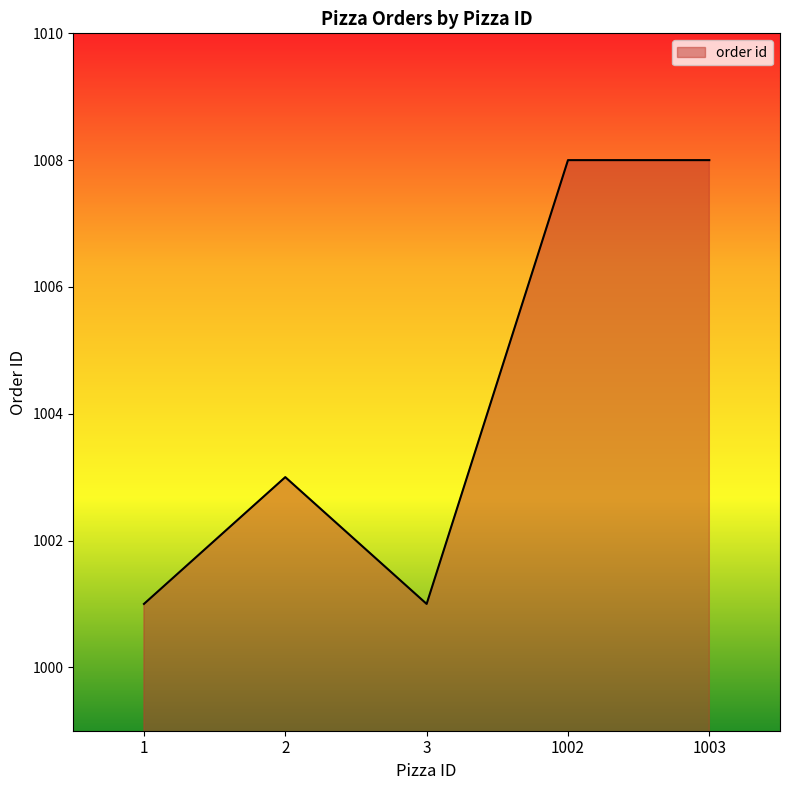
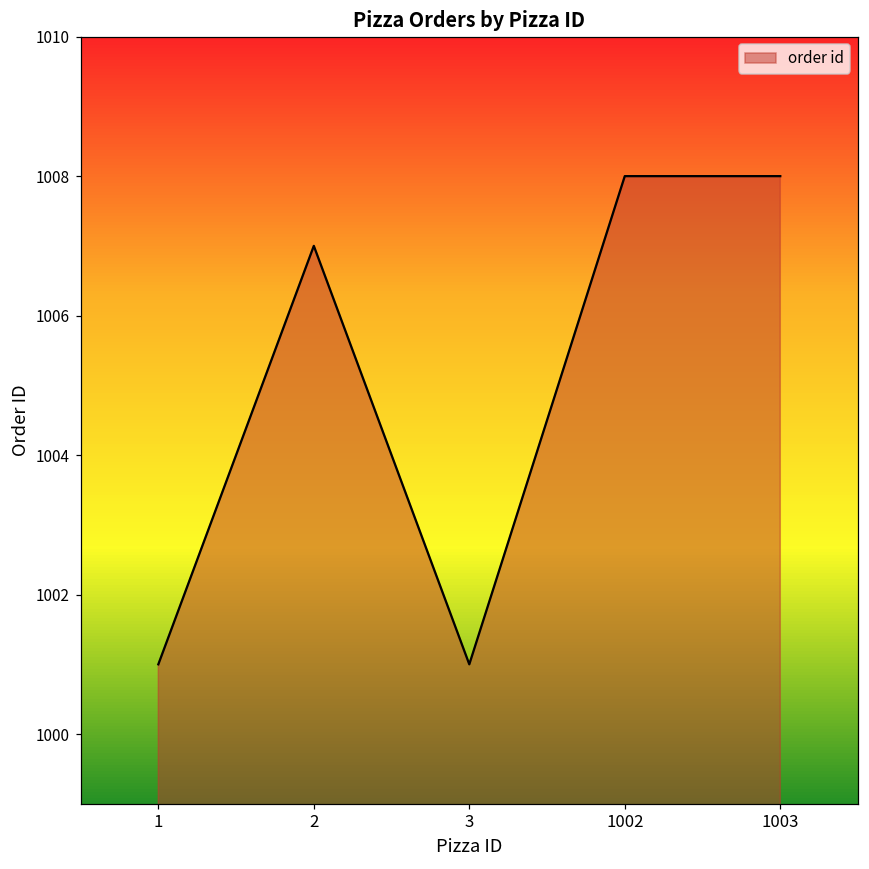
  {
    "1": 1001,
-   "2": 1003,
+   "2": 1007,
    "3": 1001,
    "1002": 1008,
    "1003": 1008
  }
